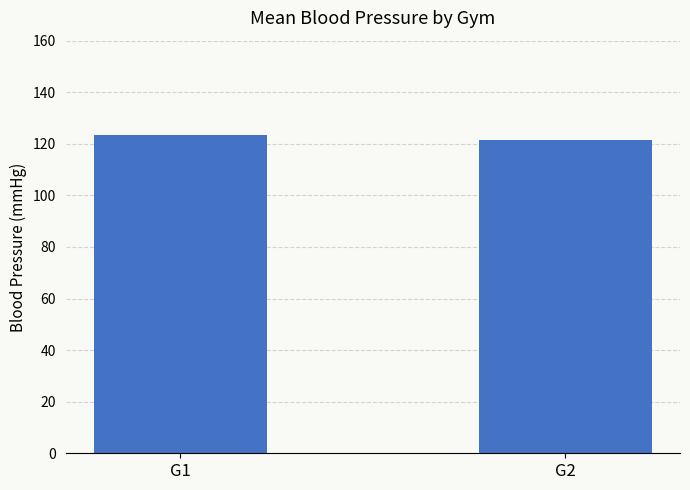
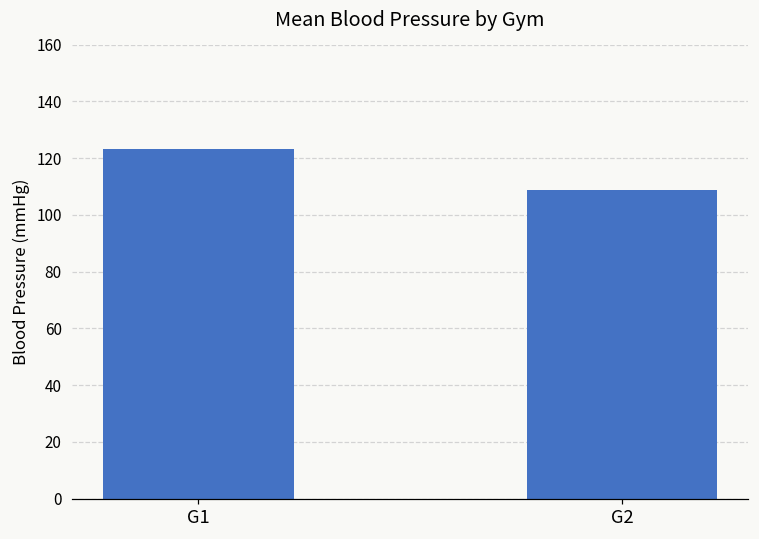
  {
    "G1": 123,
-   "G2": 122
+   "G2": 109
  }
